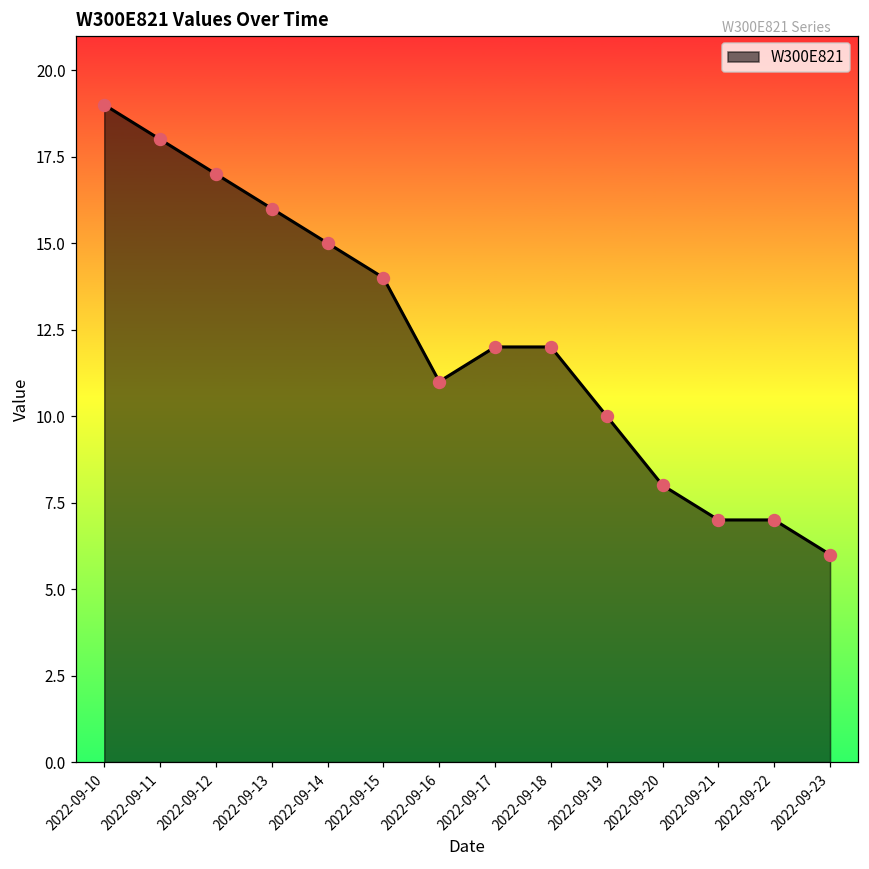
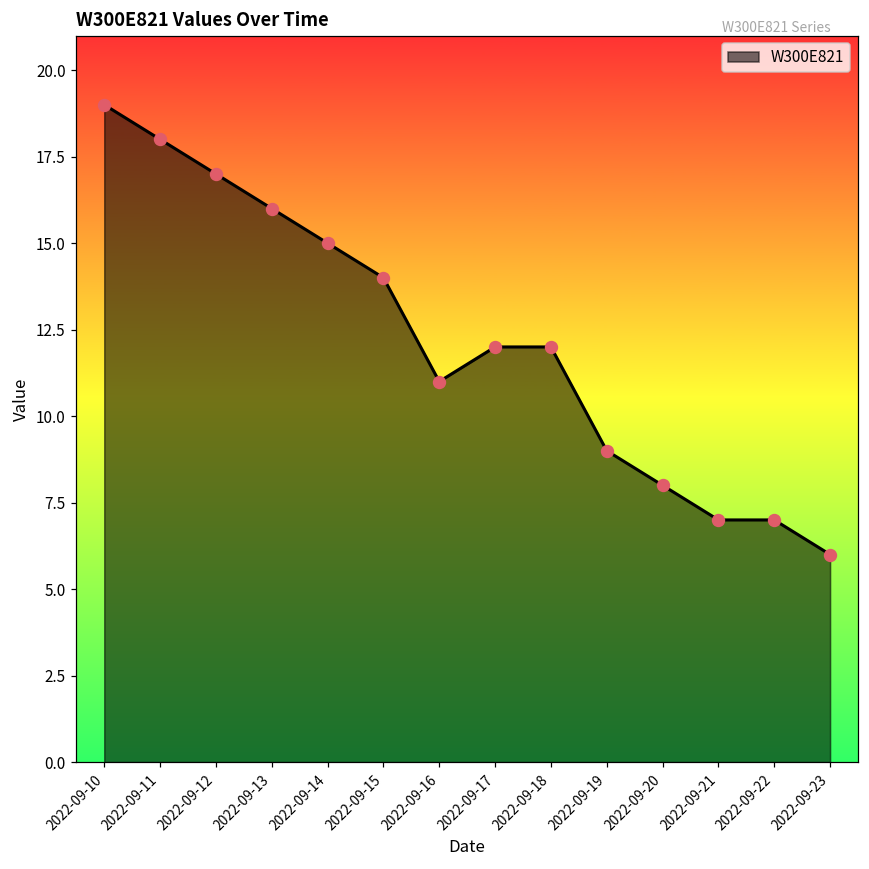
  {
    "2022-09-10": 19,
    "2022-09-11": 18,
    "2022-09-12": 17,
    "2022-09-13": 16,
    "2022-09-14": 15,
    "2022-09-15": 14,
    "2022-09-16": 11,
    "2022-09-17": 12,
    "2022-09-18": 12,
-   "2022-09-19": 10,
+   "2022-09-19": 9,
    "2022-09-20": 8,
    "2022-09-21": 7,
    "2022-09-22": 7,
    "2022-09-23": 6
  }
